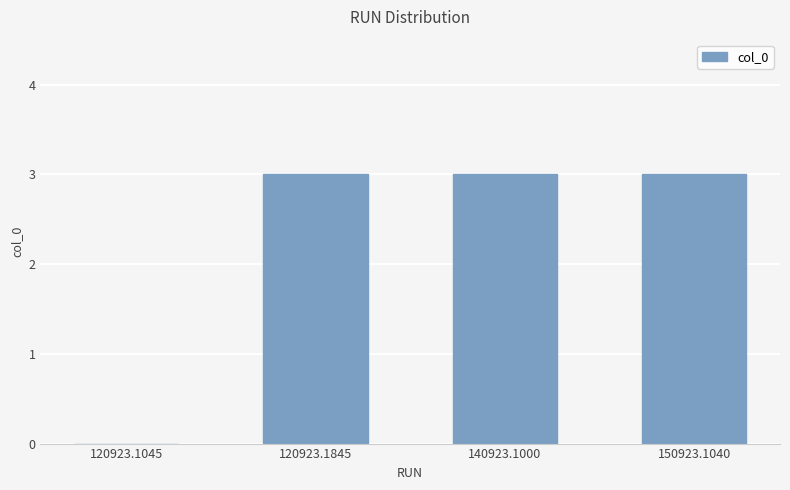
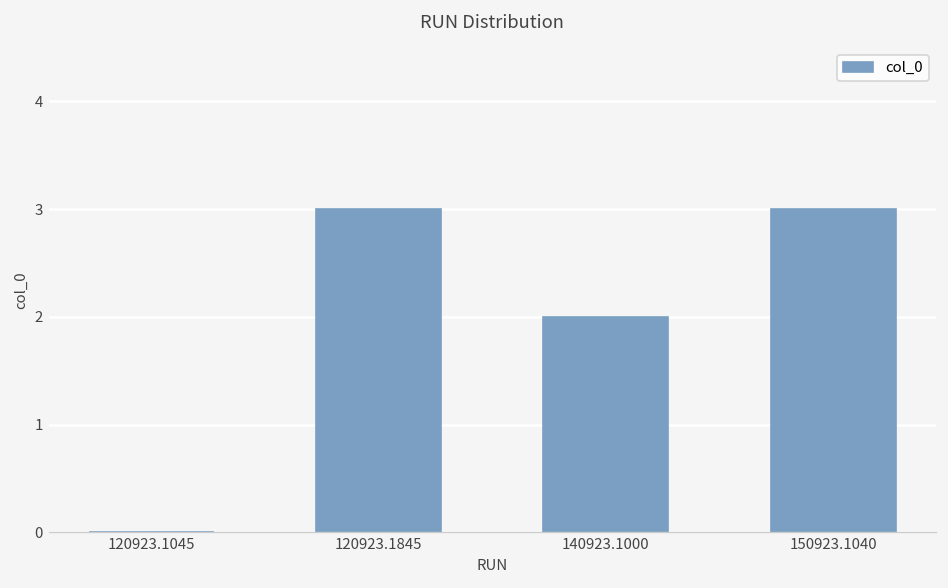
  {
    "120923.1045": 0,
    "120923.1845": 3,
-   "140923.1000": 3,
+   "140923.1000": 2,
    "150923.1040": 3
  }
